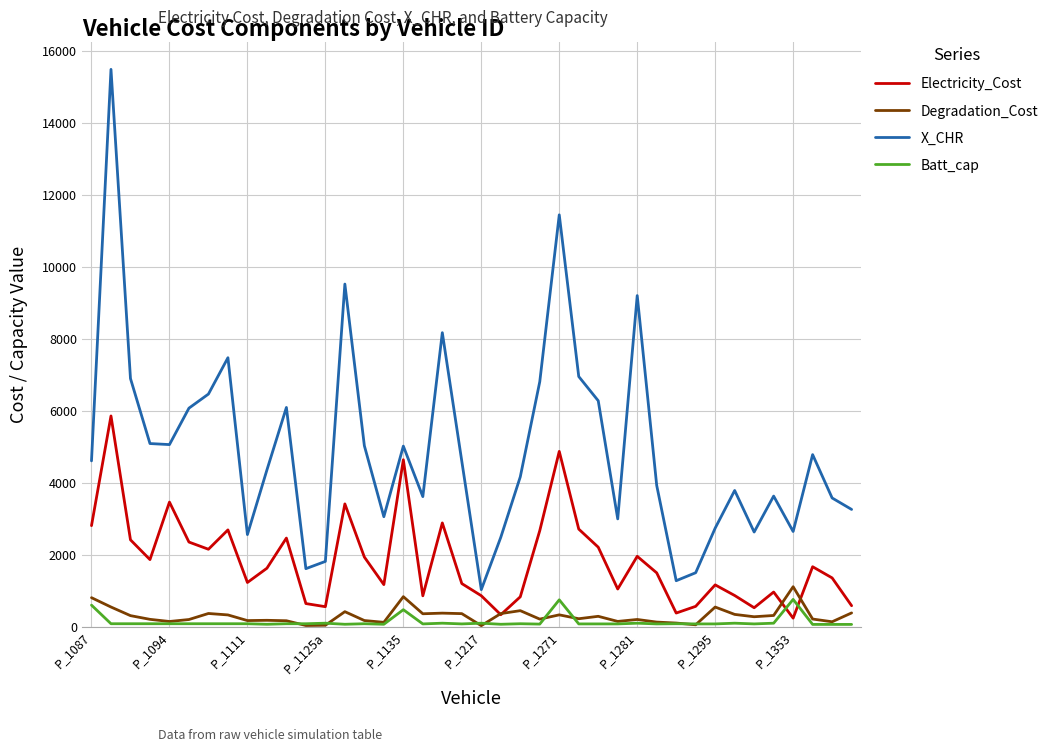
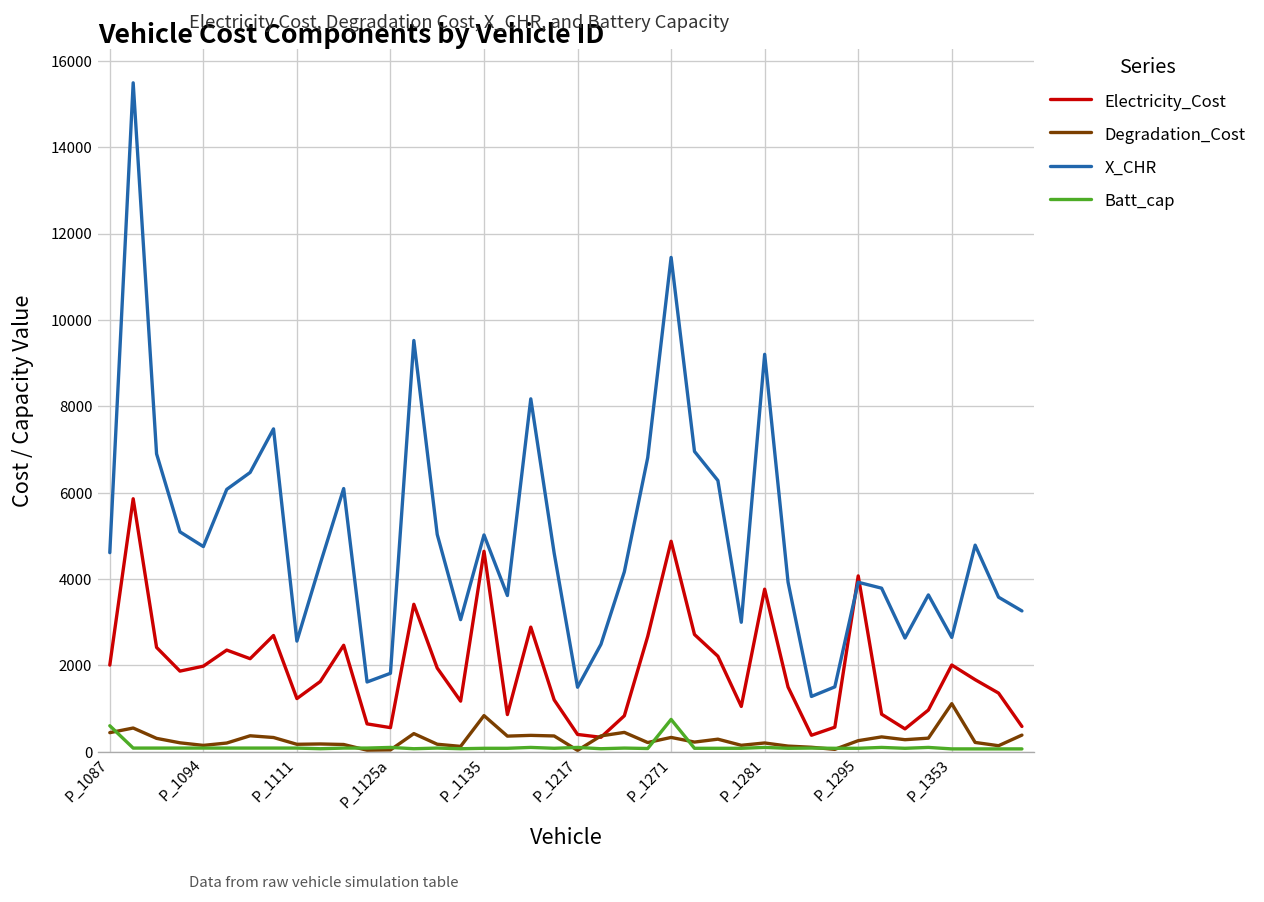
  {
    "Electricity_Cost": {
-     "P_1087": 2800,
-     "P_1094": 3500,
+     "P_1087": 2000,
+     "P_1094": 2000,
      "P_1111": 1200,
      "P_1125a": 600,
      "P_1135": 4600,
-     "P_1217": 900,
+     "P_1217": 400,
      "P_1271": 4900,
-     "P_1281": 2000,
-     "P_1295": 1200,
-     "P_1353": 200
+     "P_1281": 3800,
+     "P_1295": 4100,
+     "P_1353": 2000
    },
    "Degradation_Cost": {
-     "P_1087": 800,
+     "P_1087": 400,
      "P_1111": 200,
      "P_1135": 800,
      "P_1271": 300,
      "P_1281": 200,
-     "P_1295": 500,
+     "P_1295": 300,
      "P_1353": 1100
    },
    "X_CHR": {
      "P_1087": 4600,
-     "P_1094": 5100,
+     "P_1094": 4800,
      "P_1111": 2600,
      "P_1125a": 1800,
      "P_1135": 5000,
-     "P_1217": 1000,
+     "P_1217": 1500,
      "P_1271": 11400,
      "P_1281": 9200,
-     "P_1295": 2700,
+     "P_1295": 3900,
      "P_1353": 2600
    },
    "Batt_cap": {
      "P_1087": 600,
      "P_1111": 100,
-     "P_1135": 500,
+     "P_1135": 100,
      "P_1271": 700,
      "P_1281": 100,
      "P_1295": 100,
-     "P_1353": 800
+     "P_1353": 100
    }
  }
